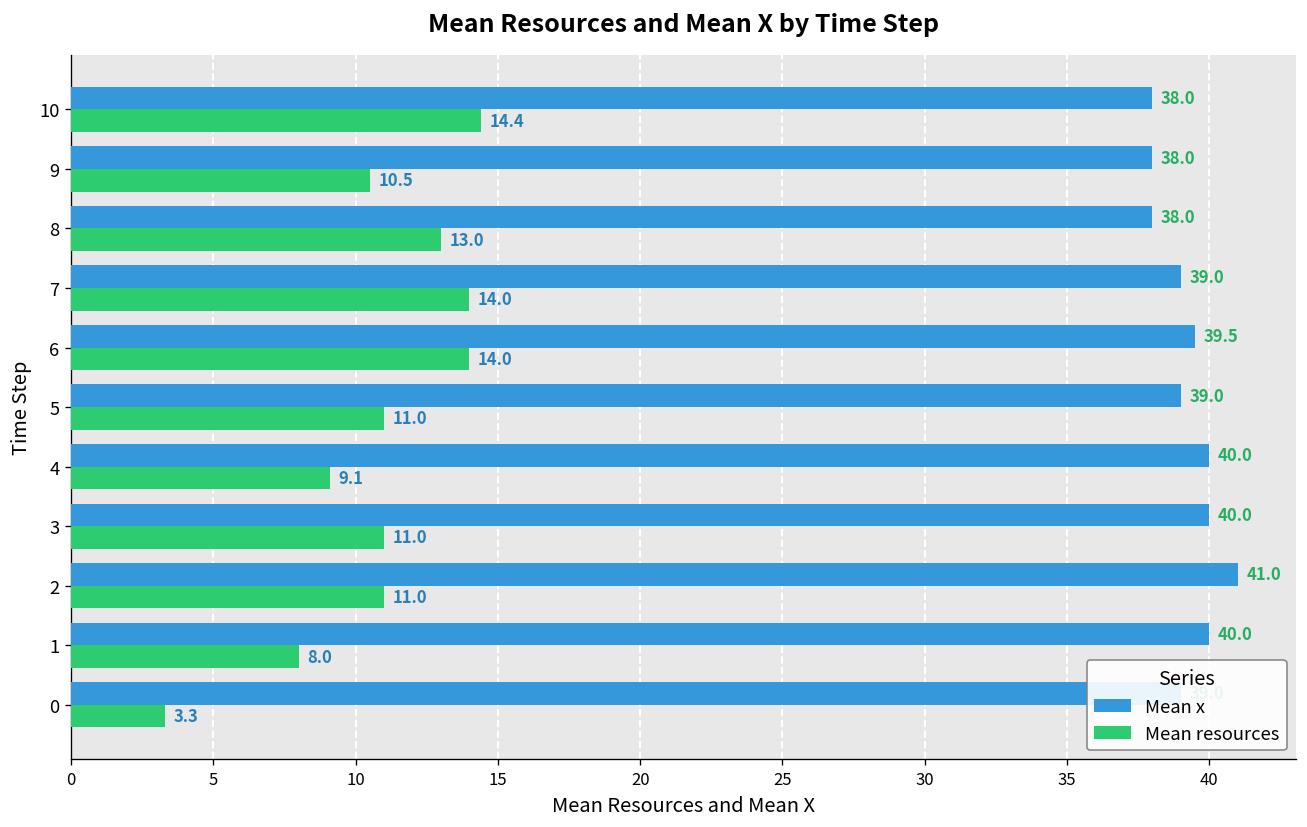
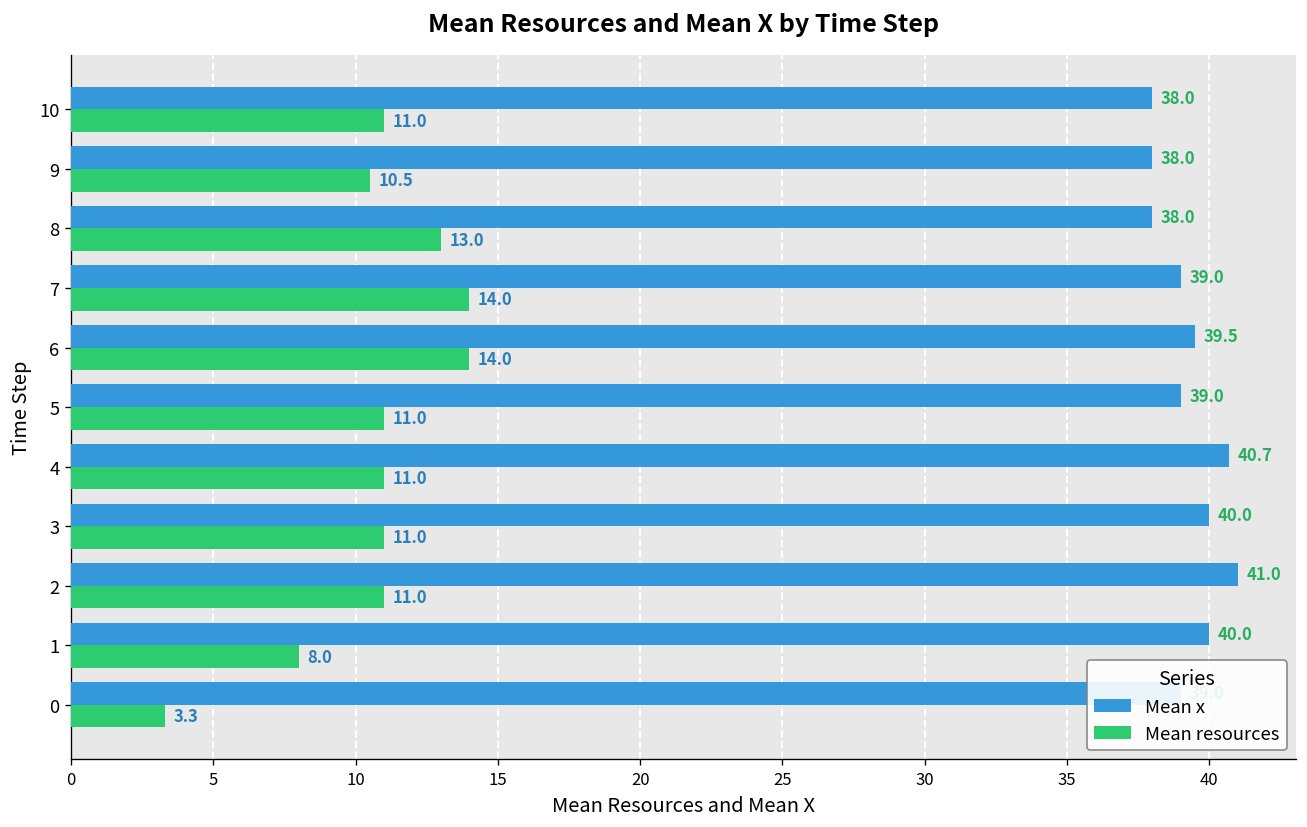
  {
    "Mean x": {
      "10": 38.0,
      "9": 38.0,
      "8": 38.0,
      "7": 39.0,
      "6": 39.5,
      "5": 39.0,
-     "4": 40.0,
+     "4": 40.7,
      "3": 40.0,
      "2": 41.0,
      "1": 40.0
    },
    "Mean resources": {
-     "10": 14.4,
+     "10": 11.0,
      "9": 10.5,
      "8": 13.0,
      "7": 14.0,
      "6": 14.0,
      "5": 11.0,
-     "4": 9.1,
+     "4": 11.0,
      "3": 11.0,
      "2": 11.0,
      "1": 8.0,
      "0": 3.3
    }
  }
